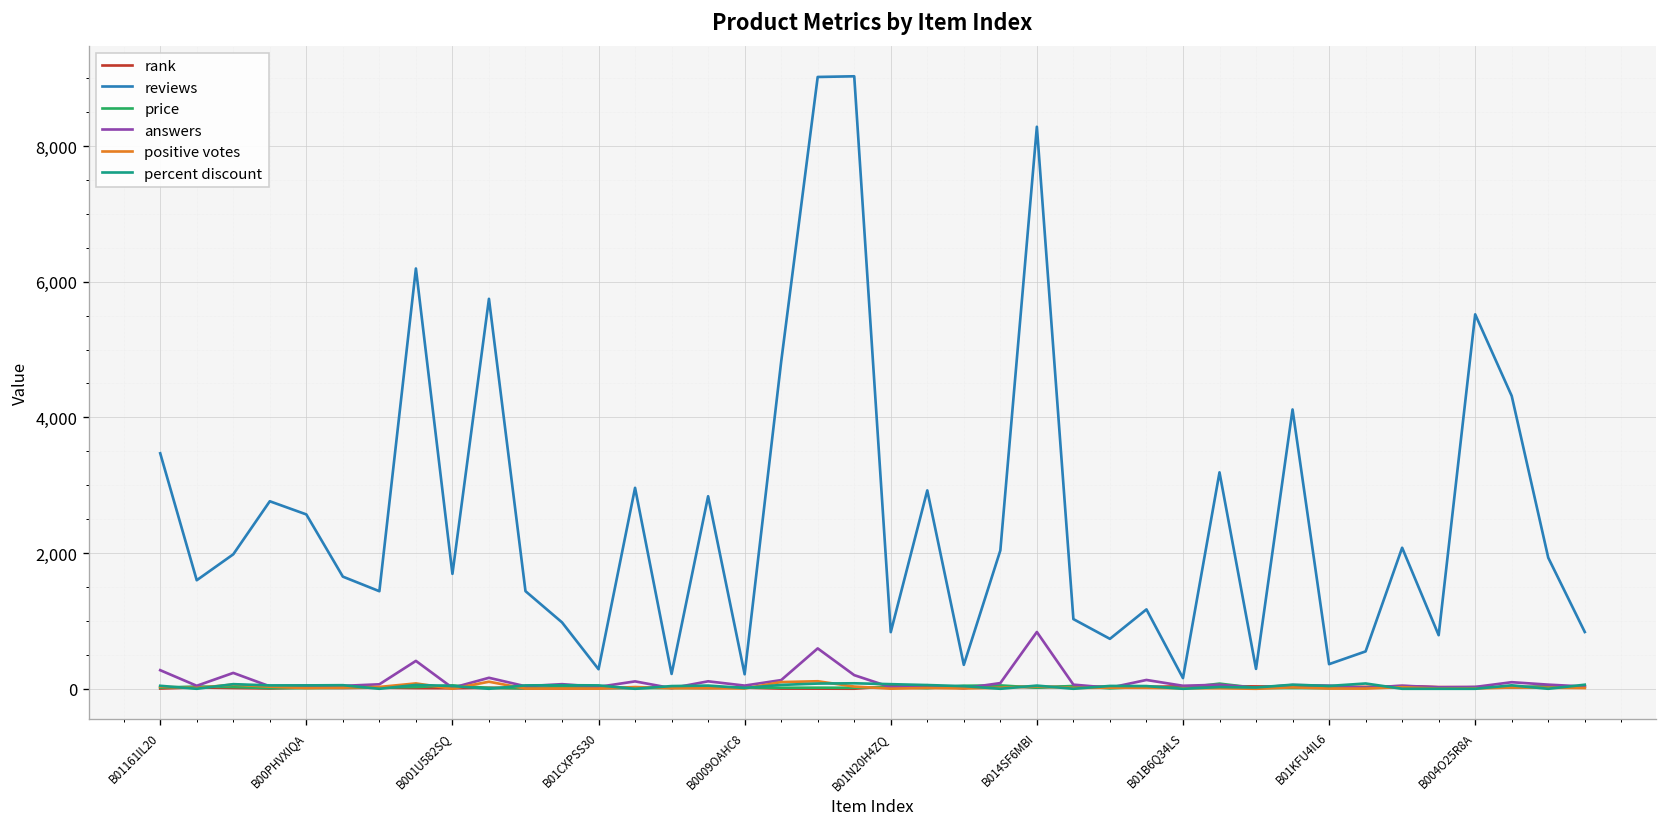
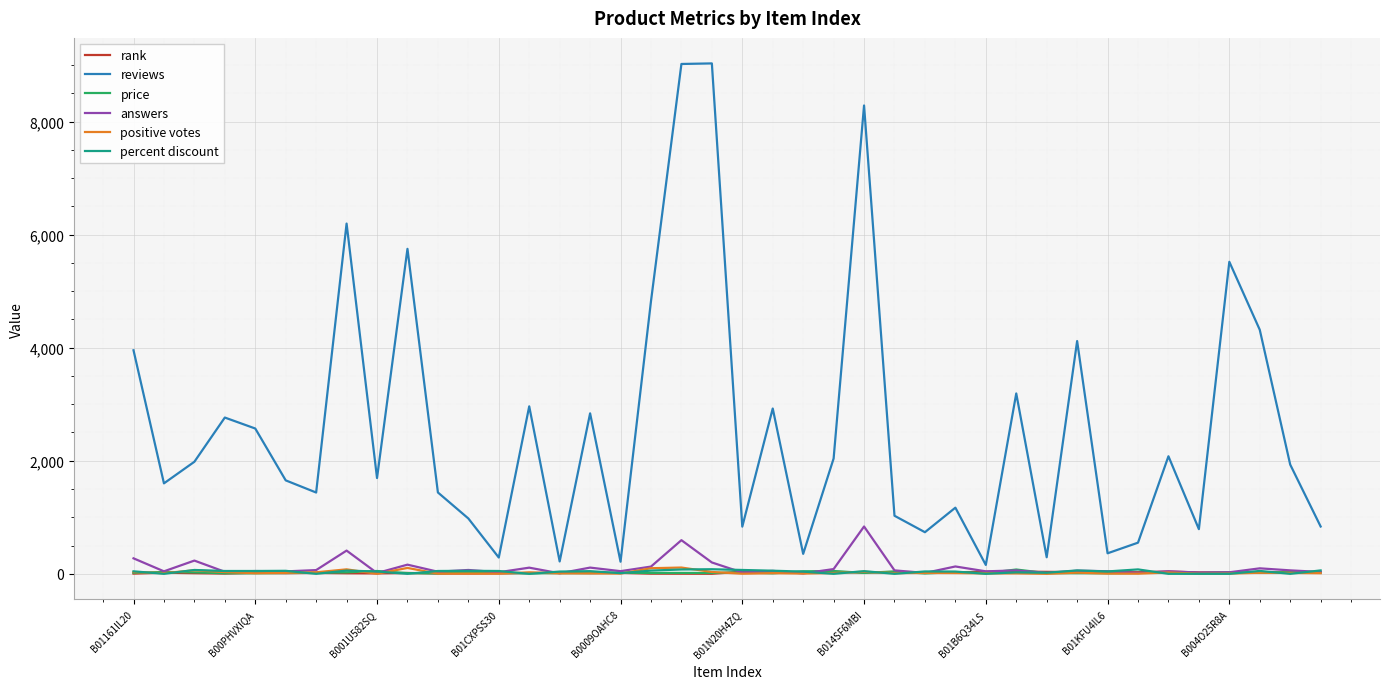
  {
    "reviews": {
-     "B01161IL20": "3,500",
+     "B01161IL20": "4,000",
      "B00PHVXIQA": "2,600",
      "B001U582SQ": "1,700",
      "B01CXPSS30": "300",
      "B0009OAHC8": "200",
      "B01N20H4ZQ": "800",
      "B014SF6MBI": "8,300",
      "B01B6Q34LS": "200",
      "B01KFU4IL6": "400",
      "B004O25R8A": "5,500"
    },
    "answers": {
      "B01161IL20": "300",
      "B014SF6MBI": "800"
    }
  }
